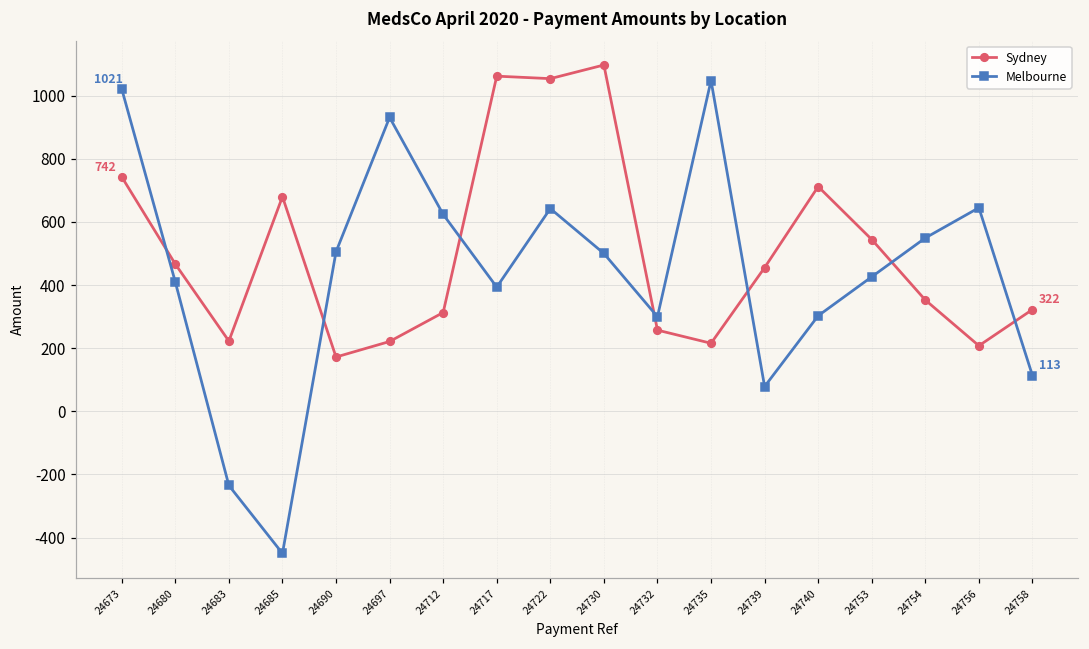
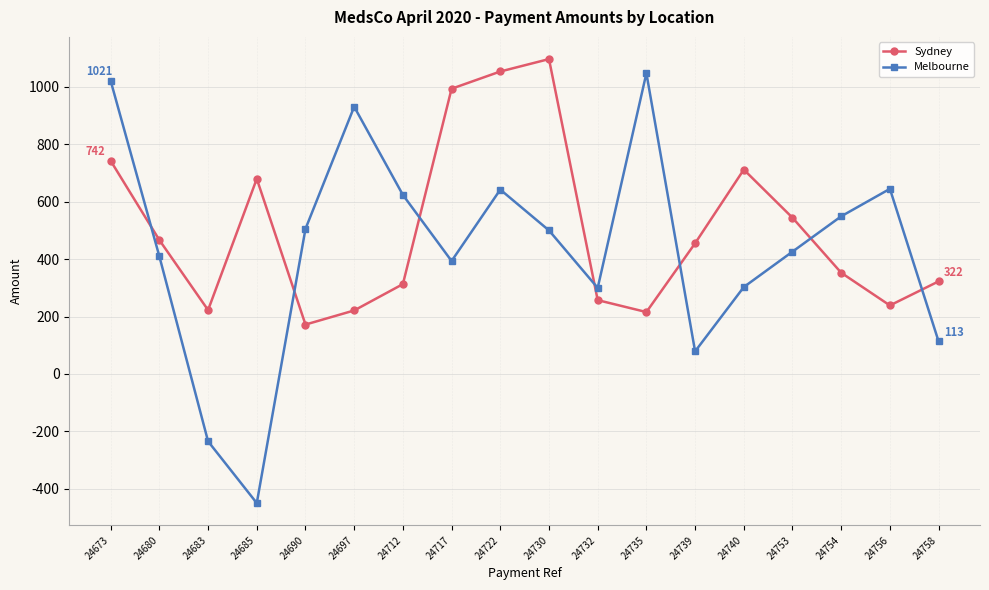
  {
    "Sydney": {
      "24680": 470,
      "24683": 220,
      "24685": 680,
      "24690": 170,
      "24697": 220,
      "24712": 310,
-     "24717": 1060,
+     "24717": 990,
      "24722": 1050,
      "24730": 1100,
      "24732": 260,
      "24735": 220,
      "24739": 460,
      "24740": 710,
      "24753": 540,
      "24754": 350,
-     "24756": 210
+     "24756": 240
    },
    "Melbourne": {
      "24673": 1021,
      "24758": 113
    }
  }
